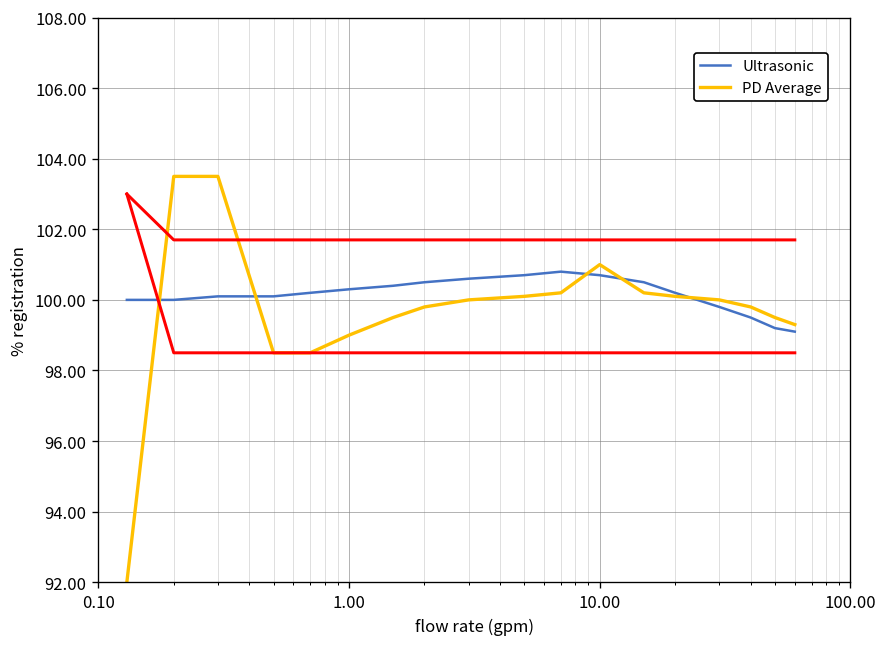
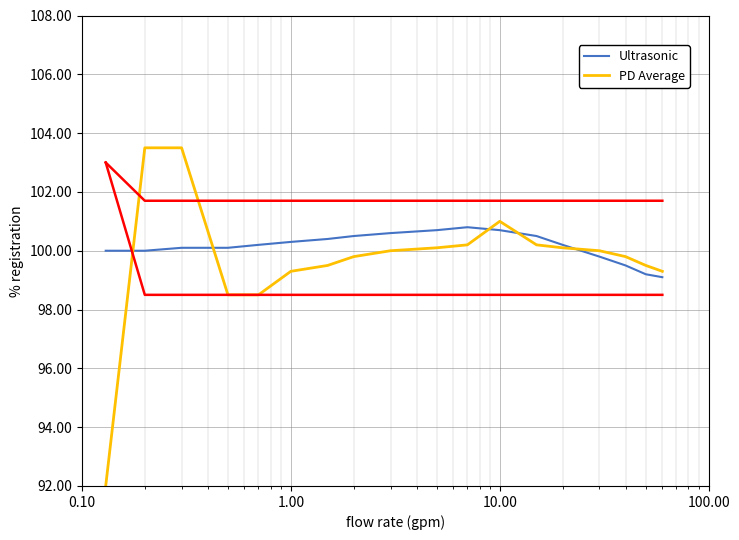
  {
    "Ultrasonic": {
      "1.00": 100.3,
      "10.00": 100.7
    },
    "PD Average": {
-     "1.00": 99.0,
+     "1.00": 99.3,
      "10.00": 101.0
    }
  }
